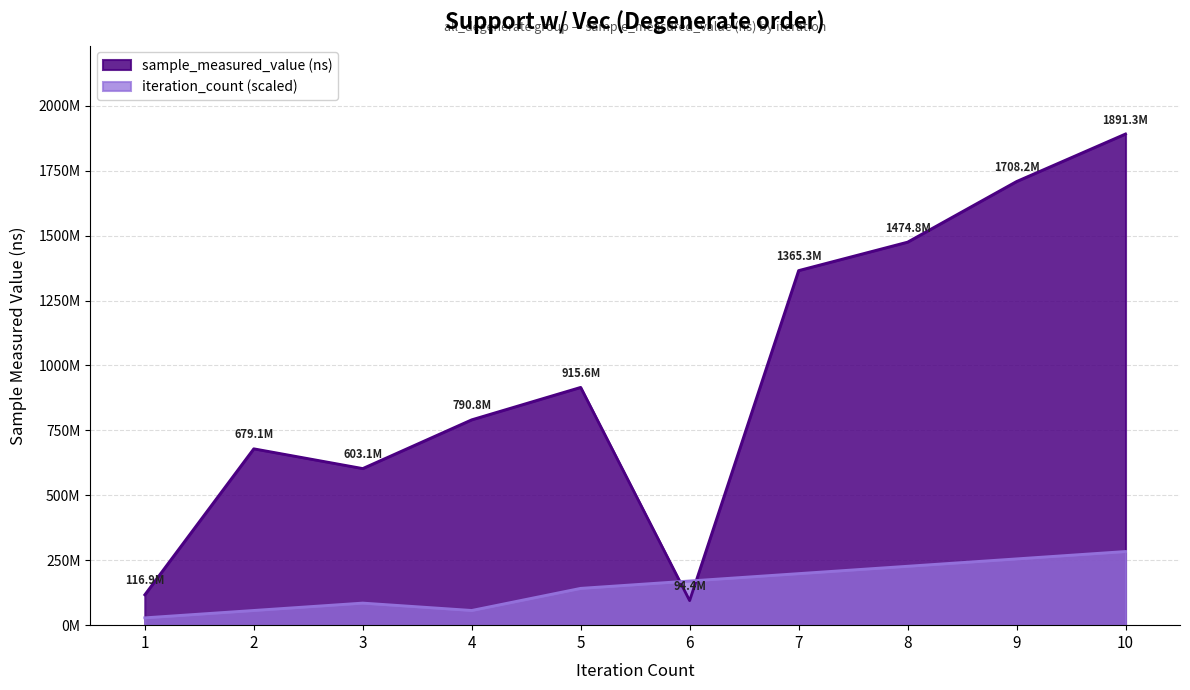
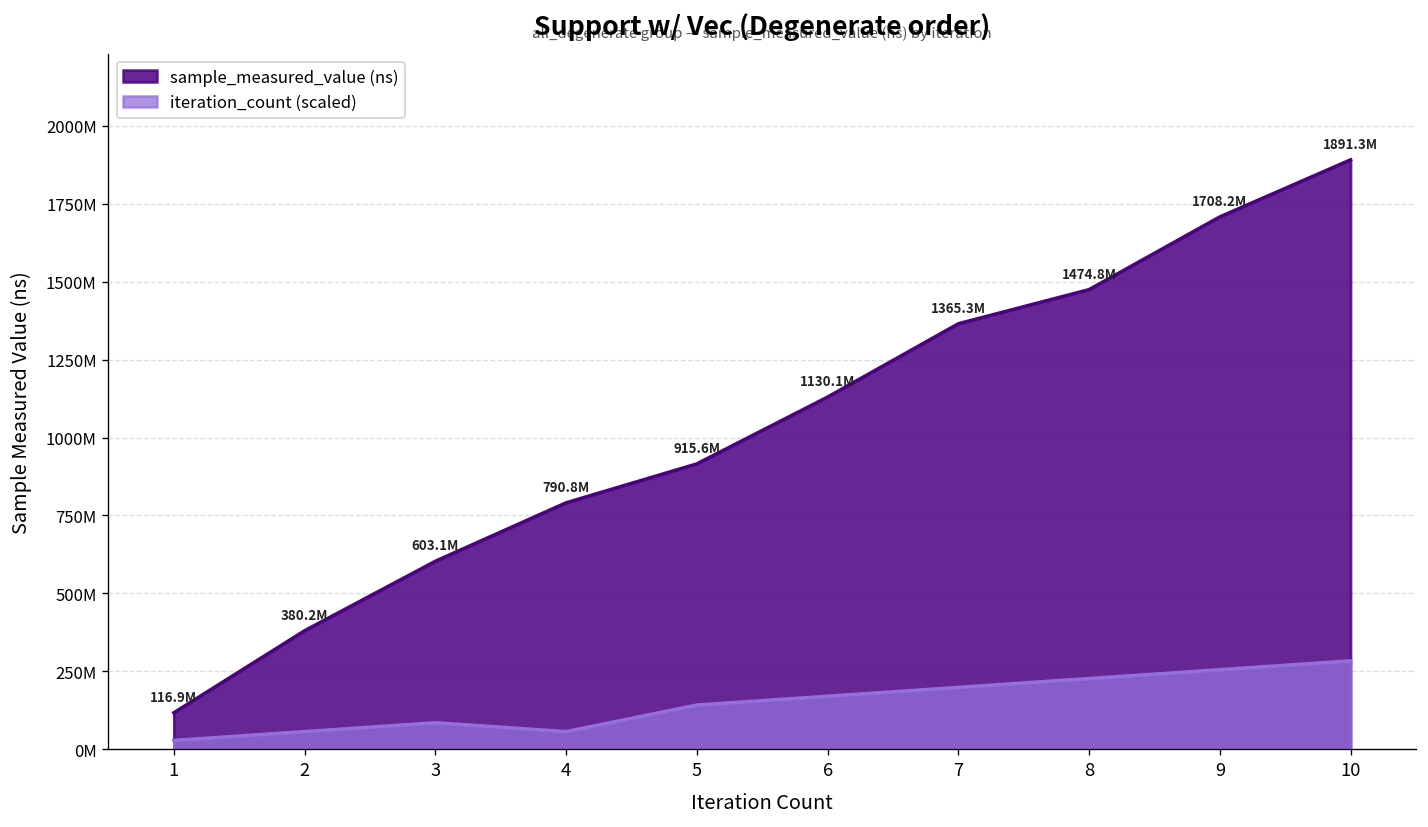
  {
    "sample_measured_value (ns)": {
      "1": "116.9M",
-     "2": "679.1M",
+     "2": "380.2M",
      "3": "603.1M",
      "4": "790.8M",
      "5": "915.6M",
-     "6": "94.4M",
+     "6": "1130.1M",
      "7": "1365.3M",
      "8": "1474.8M",
      "9": "1708.2M",
      "10": "1891.3M"
    },
    "iteration_count (scaled)": {
      "1": "30000000",
      "2": "60000000",
      "3": "90000000",
      "4": "60000000",
      "5": "140000000",
      "7": "200000000",
      "8": "230000000",
      "9": "260000000",
      "10": "280000000"
    }
  }
